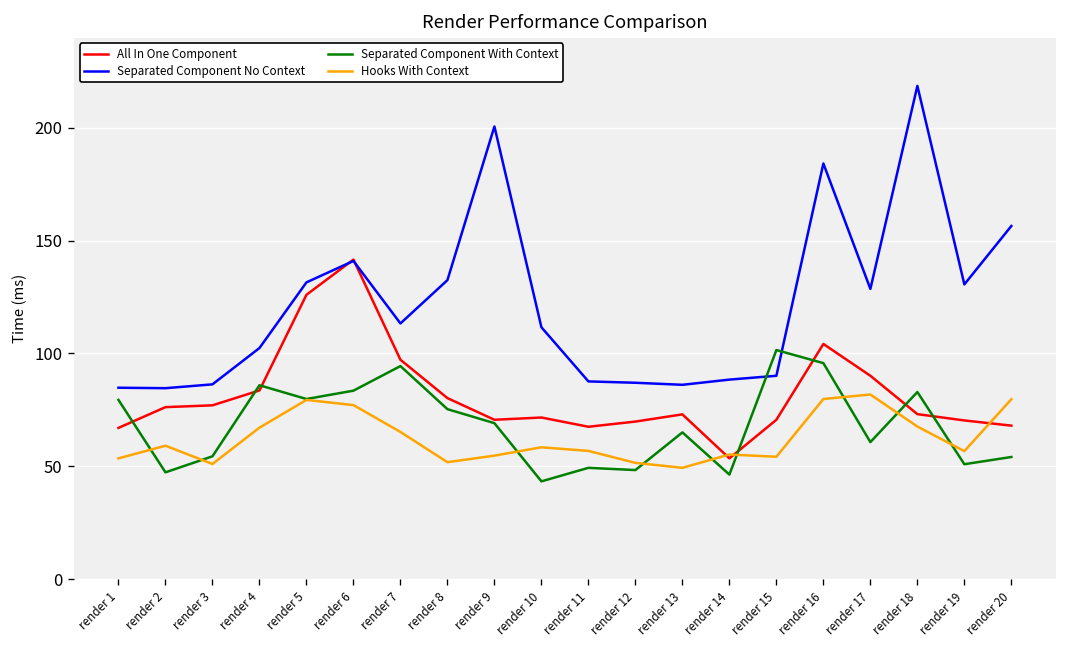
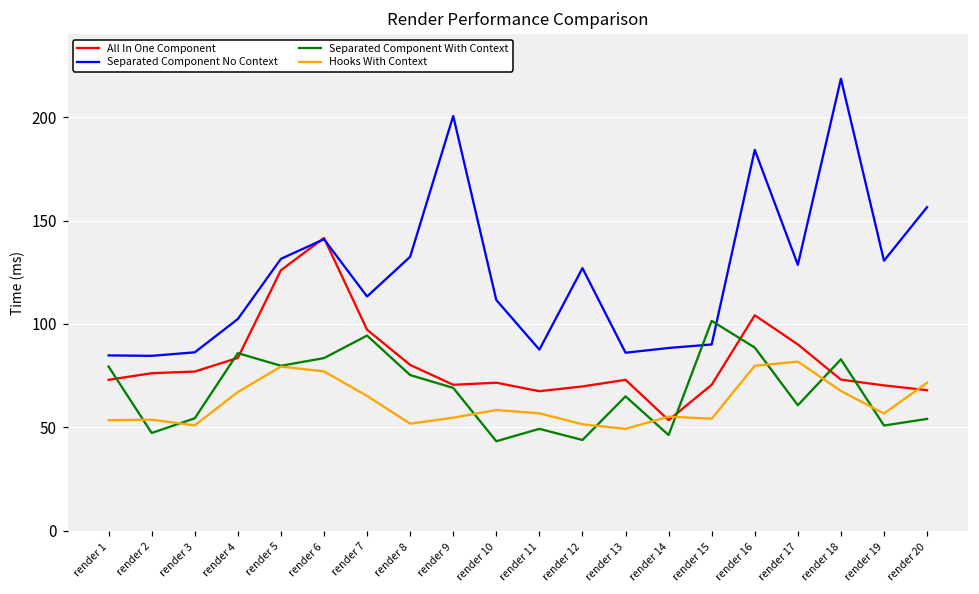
  {
    "All In One Component": {
-     "render 1": 67,
+     "render 1": 73,
      "render 2": 76,
      "render 3": 77,
      "render 4": 84,
      "render 5": 126,
      "render 7": 97,
      "render 8": 80,
      "render 9": 71,
      "render 10": 72,
      "render 11": 68,
      "render 12": 70,
      "render 13": 73,
      "render 14": 54,
      "render 15": 71,
      "render 16": 104,
      "render 17": 90,
      "render 18": 73,
      "render 19": 70,
      "render 20": 68
    },
    "Separated Component No Context": {
      "render 1": 85,
      "render 2": 85,
      "render 3": 86,
      "render 4": 102,
      "render 5": 132,
      "render 7": 113,
      "render 8": 133,
      "render 9": 201,
      "render 10": 112,
      "render 11": 88,
-     "render 12": 87,
+     "render 12": 127,
      "render 13": 86,
      "render 14": 88,
      "render 15": 90,
      "render 16": 184,
      "render 17": 129,
      "render 18": 219,
      "render 19": 131,
      "render 20": 157
    },
    "Separated Component With Context": {
      "render 1": 79,
      "render 2": 47,
      "render 3": 54,
      "render 4": 86,
      "render 6": 84,
      "render 7": 94,
      "render 8": 75,
      "render 9": 69,
      "render 10": 43,
      "render 11": 49,
-     "render 12": 48,
+     "render 12": 44,
      "render 13": 65,
      "render 14": 46,
      "render 15": 102,
-     "render 16": 96,
+     "render 16": 89,
      "render 17": 61,
      "render 18": 83,
      "render 19": 51,
      "render 20": 54
    },
    "Hooks With Context": {
      "render 1": 54,
-     "render 2": 59,
+     "render 2": 54,
      "render 3": 51,
      "render 4": 67,
      "render 6": 77,
      "render 7": 65,
      "render 8": 52,
      "render 9": 55,
      "render 10": 58,
      "render 11": 57,
      "render 12": 52,
      "render 13": 49,
      "render 14": 55,
      "render 15": 54,
      "render 16": 80,
      "render 17": 82,
      "render 18": 68,
      "render 19": 57,
-     "render 20": 80
+     "render 20": 72
    }
  }
